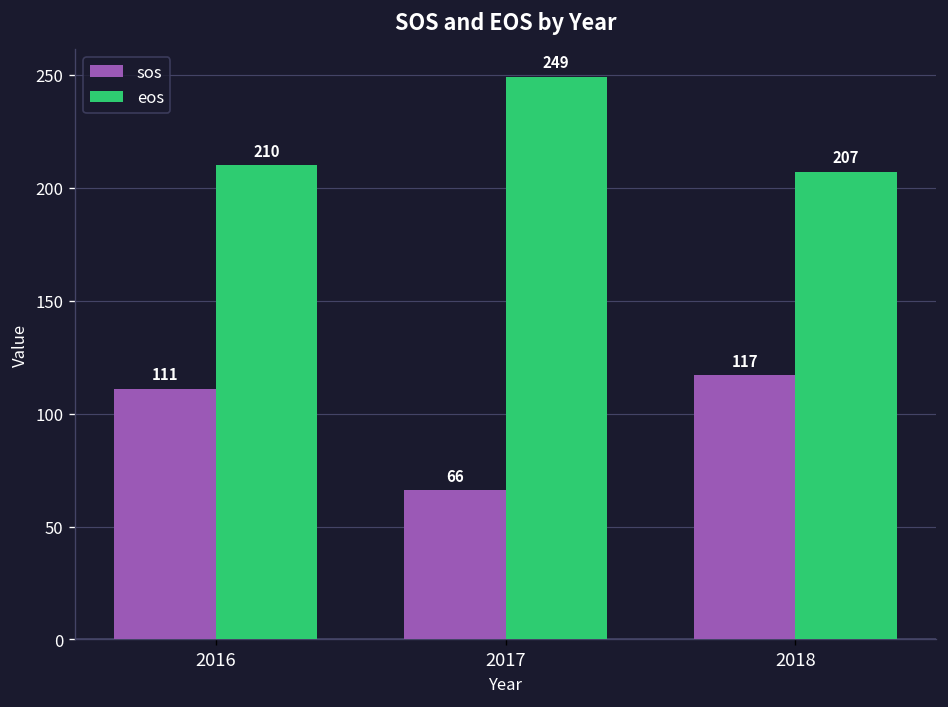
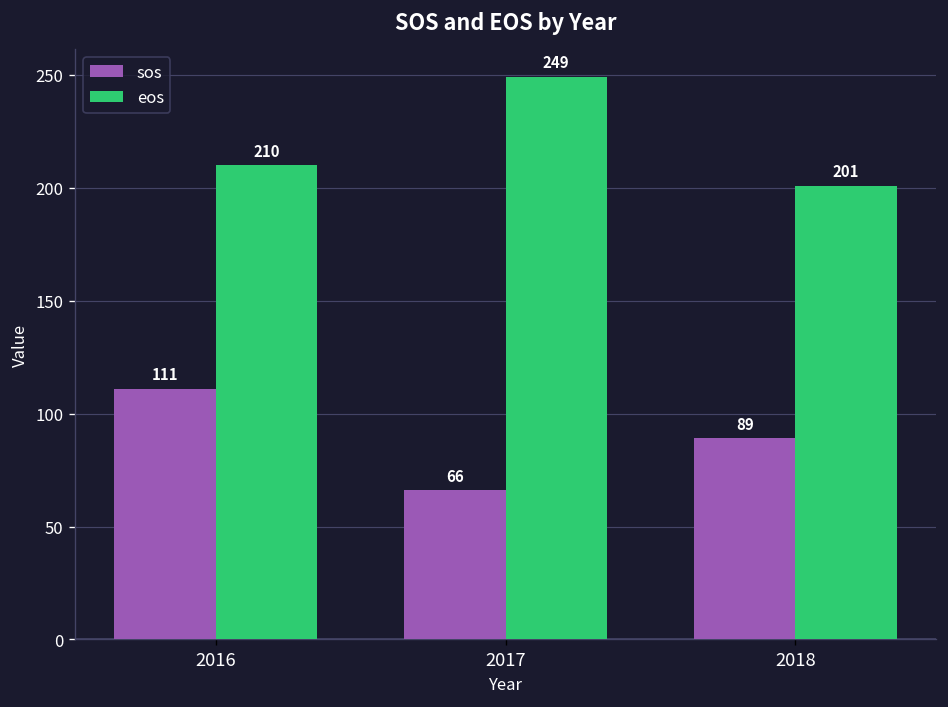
  {
    "sos": {
      "2016": 111,
      "2017": 66,
-     "2018": 117
+     "2018": 89
    },
    "eos": {
      "2016": 210,
      "2017": 249,
-     "2018": 207
+     "2018": 201
    }
  }
